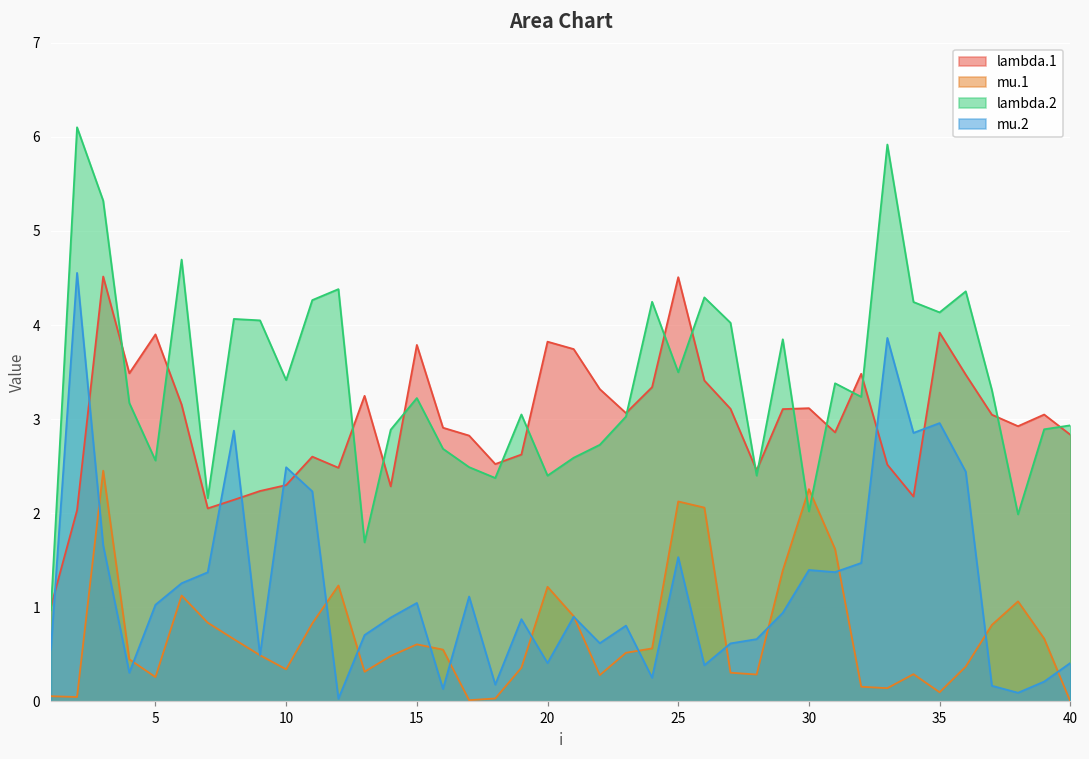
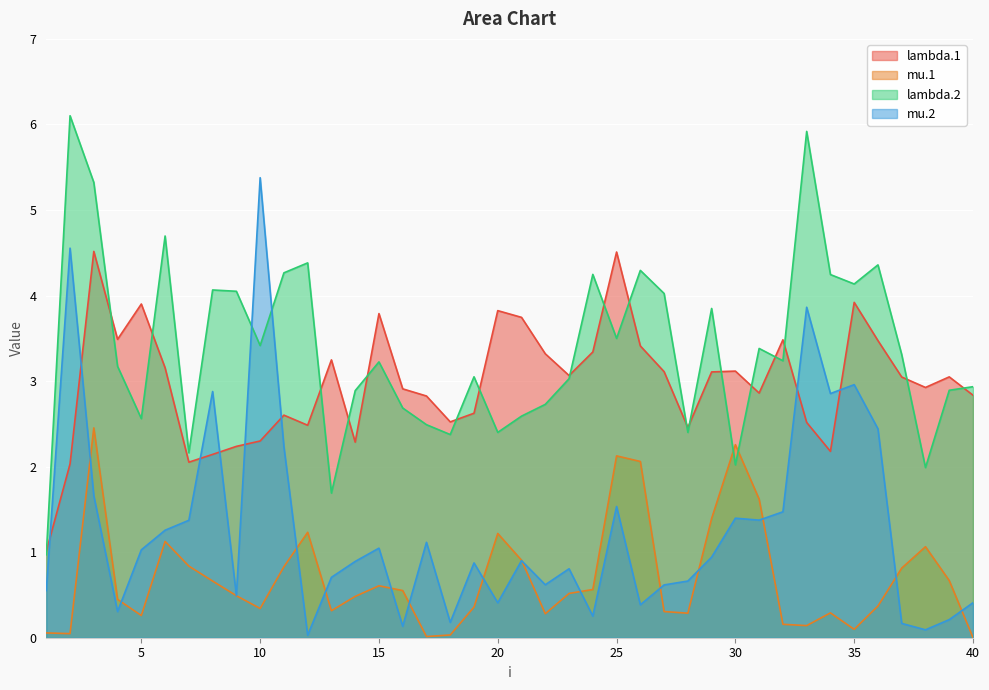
  {
    "lambda.2": {
      "5": 2.6,
      "10": 3.4,
      "15": 3.2,
      "20": 2.4,
      "25": 3.5,
      "30": 2.0,
      "35": 4.1,
      "40": 2.9
    },
    "mu.2": {
      "5": 1.0,
-     "10": 2.5,
+     "10": 5.4,
      "15": 1.0,
      "20": 0.4,
      "25": 1.5,
      "30": 1.4,
      "35": 3.0,
      "40": 0.4
    }
  }
